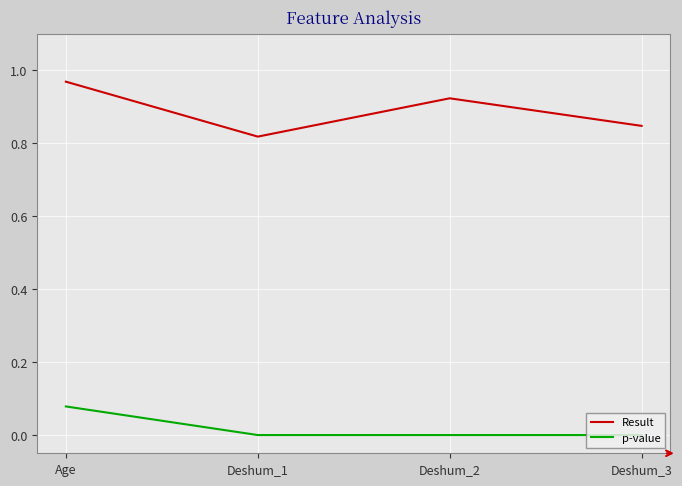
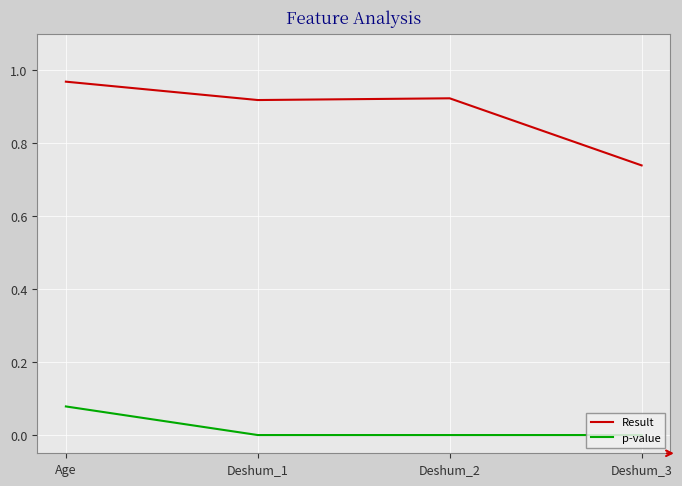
  {
    "Result": {
      "Age": 0.97,
-     "Deshum_1": 0.82,
+     "Deshum_1": 0.92,
      "Deshum_2": 0.92,
-     "Deshum_3": 0.85
+     "Deshum_3": 0.74
    },
    "p-value": {
      "Age": 0.08,
      "Deshum_1": 0.00,
      "Deshum_2": 0.00
    }
  }
